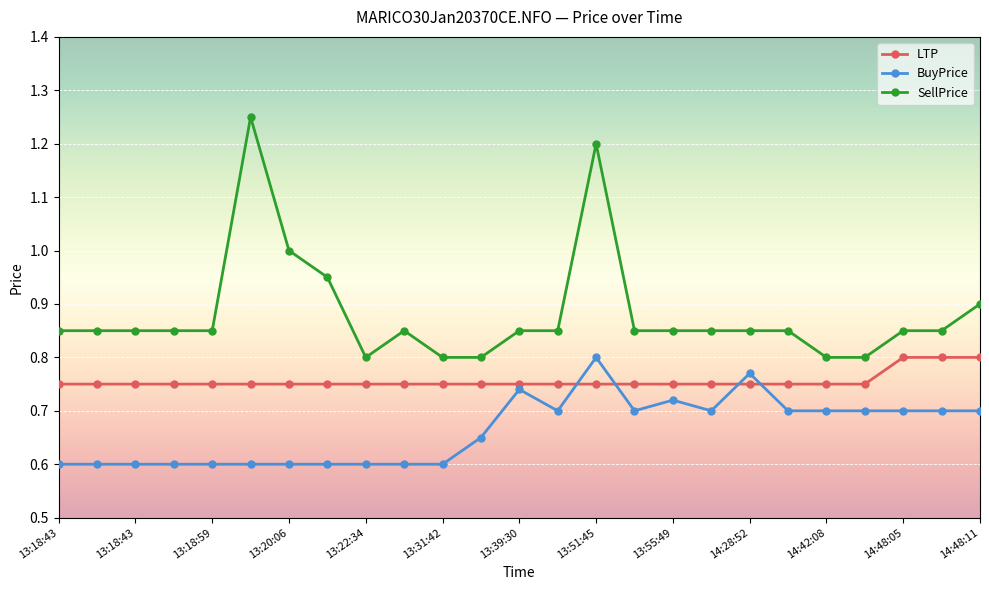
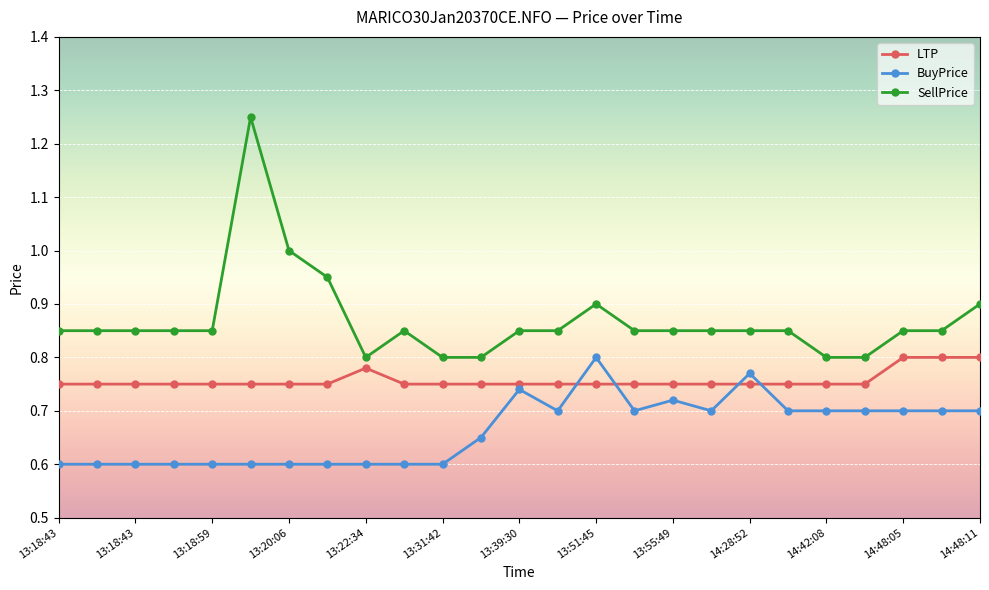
  {
    "LTP": {
      "13:18:59": 0.75,
      "13:20:06": 0.75,
-     "13:22:34": 0.75,
+     "13:22:34": 0.78,
      "13:31:42": 0.75,
      "13:39:30": 0.75,
      "13:51:45": 0.75,
      "13:55:49": 0.75,
      "14:28:52": 0.75,
      "14:42:08": 0.75,
      "14:48:11": 0.80
    },
    "BuyPrice": {
      "13:18:59": 0.60,
      "13:20:06": 0.60,
      "13:22:34": 0.60,
      "13:31:42": 0.60,
      "13:39:30": 0.74,
      "13:51:45": 0.80,
      "13:55:49": 0.72,
      "14:28:52": 0.77,
      "14:42:08": 0.70,
      "14:48:11": 0.70
    },
    "SellPrice": {
      "13:18:59": 0.85,
      "13:20:06": 1.0,
      "13:22:34": 0.8,
      "13:31:42": 0.8,
      "13:39:30": 0.85,
-     "13:51:45": 1.2,
+     "13:51:45": 0.9,
      "13:55:49": 0.85,
      "14:28:52": 0.85,
      "14:42:08": 0.8,
      "14:48:11": 0.9
    }
  }
